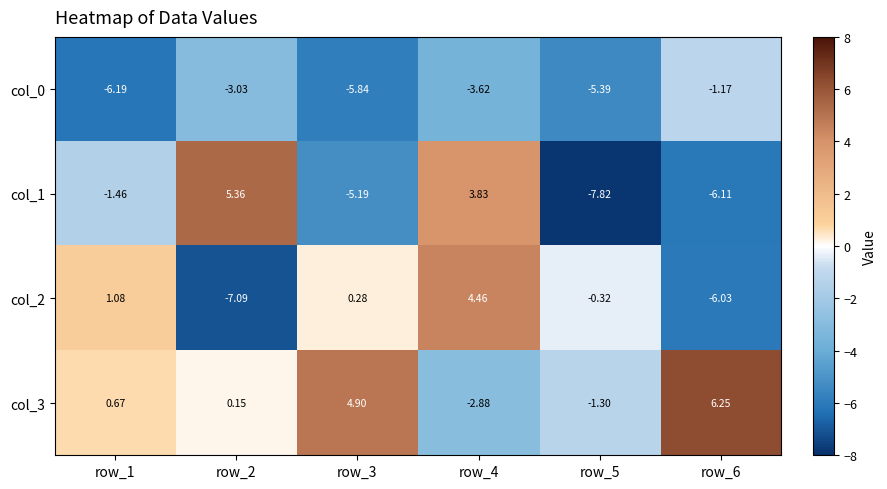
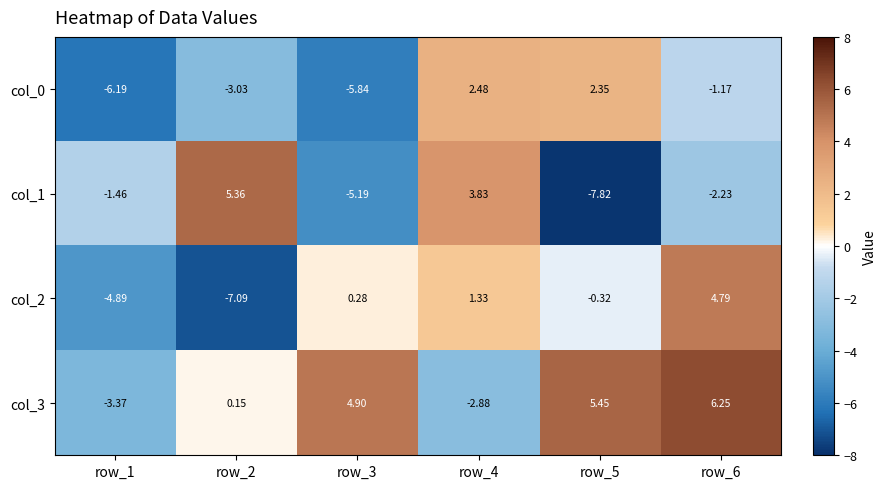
  {
    "col_0": {
      "row_1": -6.19,
      "row_2": -3.03,
      "row_3": -5.84,
-     "row_4": -3.62,
-     "row_5": -5.39,
+     "row_4": 2.48,
+     "row_5": 2.35,
      "row_6": -1.17
    },
    "col_1": {
      "row_1": -1.46,
      "row_2": 5.36,
      "row_3": -5.19,
      "row_4": 3.83,
      "row_5": -7.82,
-     "row_6": -6.11
+     "row_6": -2.23
    },
    "col_2": {
-     "row_1": 1.08,
+     "row_1": -4.89,
      "row_2": -7.09,
      "row_3": 0.28,
-     "row_4": 4.46,
+     "row_4": 1.33,
      "row_5": -0.32,
-     "row_6": -6.03
+     "row_6": 4.79
    },
    "col_3": {
-     "row_1": 0.67,
+     "row_1": -3.37,
      "row_2": 0.15,
      "row_3": 4.90,
      "row_4": -2.88,
-     "row_5": -1.30,
+     "row_5": 5.45,
      "row_6": 6.25
    }
  }
